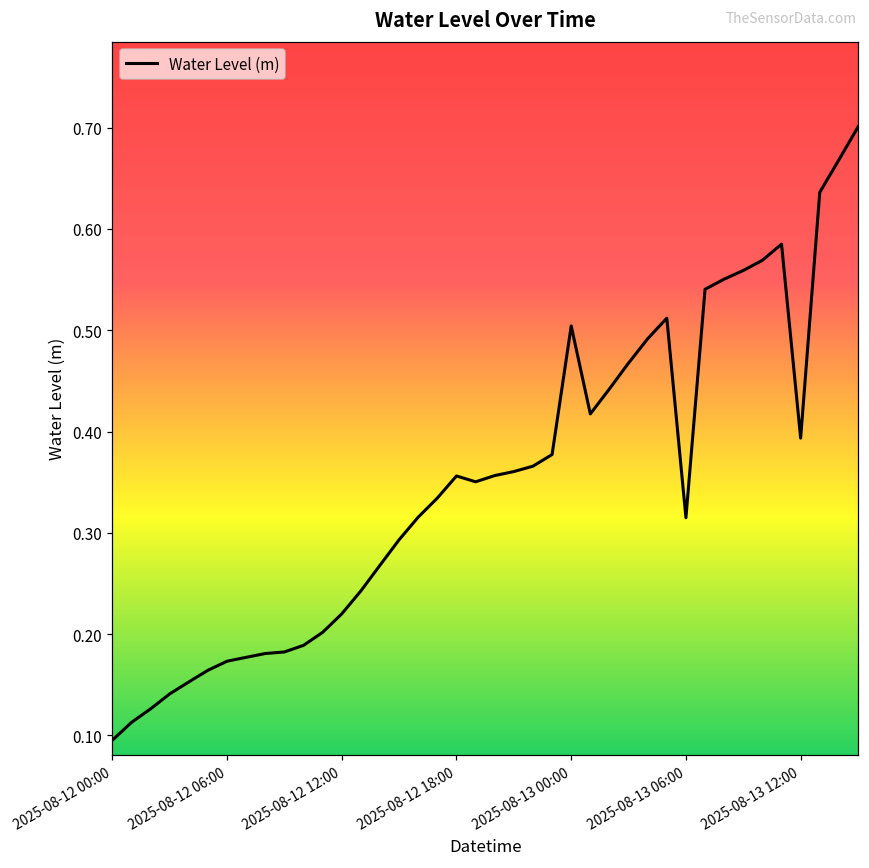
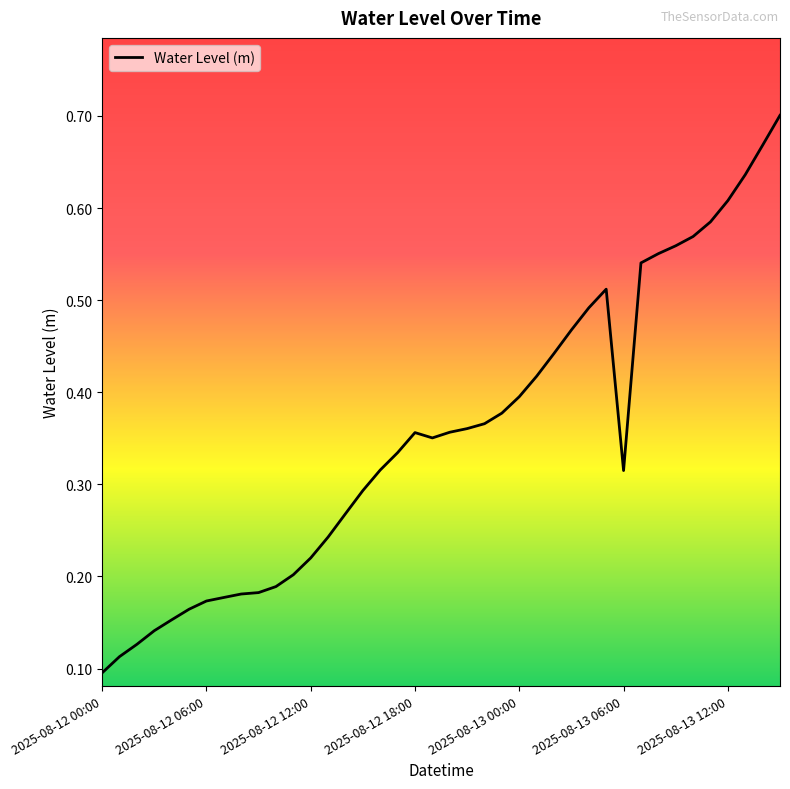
  {
    "2025-08-12 00:00": 0.10,
    "2025-08-12 06:00": 0.17,
    "2025-08-12 12:00": 0.22,
    "2025-08-12 18:00": 0.36,
-   "2025-08-13 00:00": 0.50,
+   "2025-08-13 00:00": 0.40,
    "2025-08-13 06:00": 0.31,
-   "2025-08-13 12:00": 0.39
+   "2025-08-13 12:00": 0.61
  }
